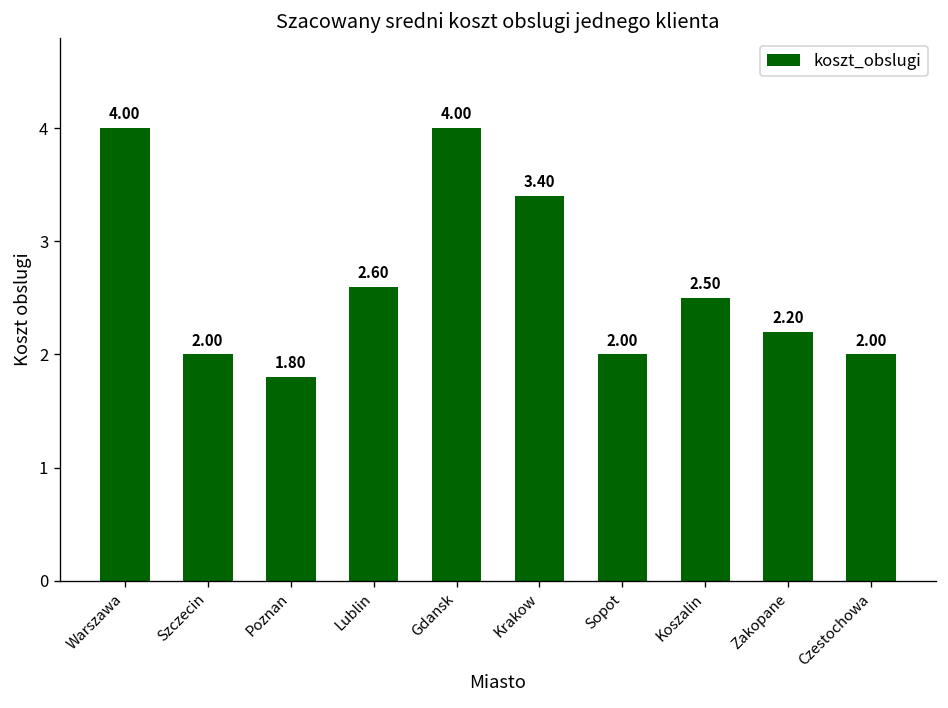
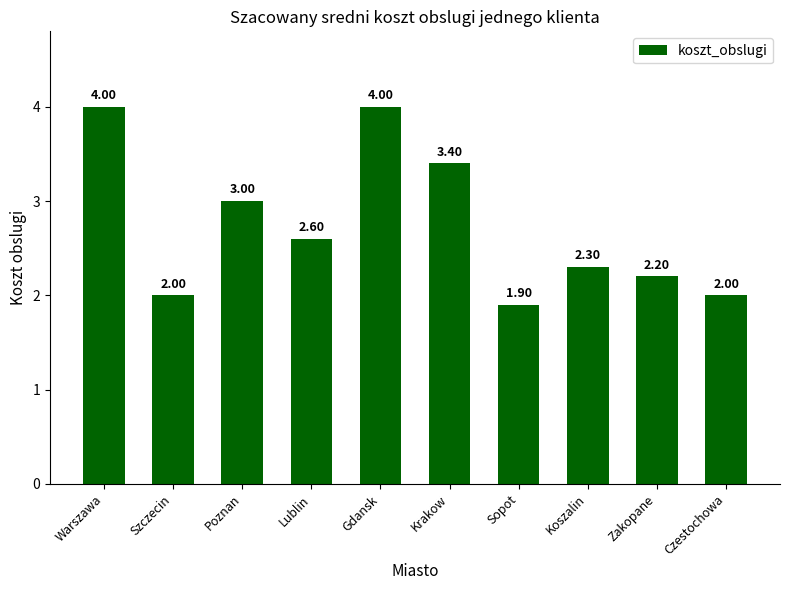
  {
    "Warszawa": 4.00,
    "Szczecin": 2.00,
-   "Poznan": 1.80,
+   "Poznan": 3.00,
    "Lublin": 2.60,
    "Gdansk": 4.00,
    "Krakow": 3.40,
-   "Sopot": 2.00,
-   "Koszalin": 2.50,
+   "Sopot": 1.90,
+   "Koszalin": 2.30,
    "Zakopane": 2.20,
    "Czestochowa": 2.00
  }
